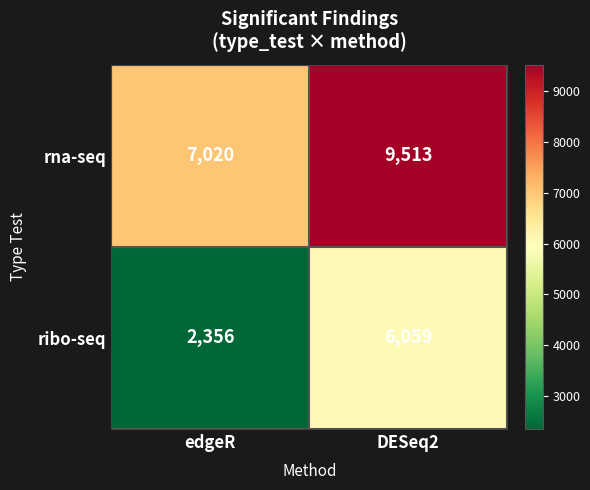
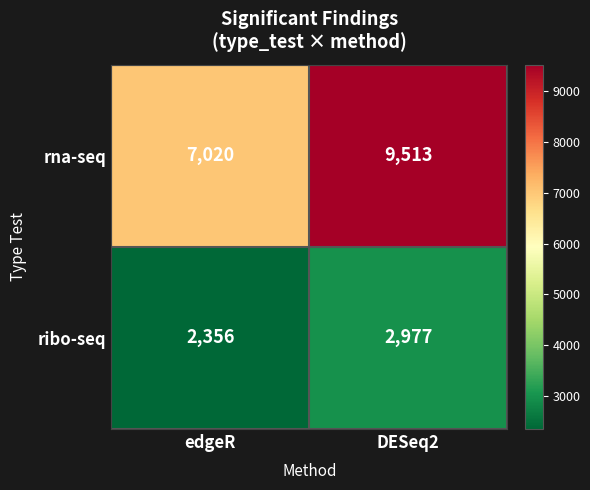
  {
    "rna-seq": {
      "edgeR": "7,020",
      "DESeq2": "9,513"
    },
    "ribo-seq": {
      "edgeR": "2,356",
-     "DESeq2": "6,059"
+     "DESeq2": "2,977"
    }
  }
